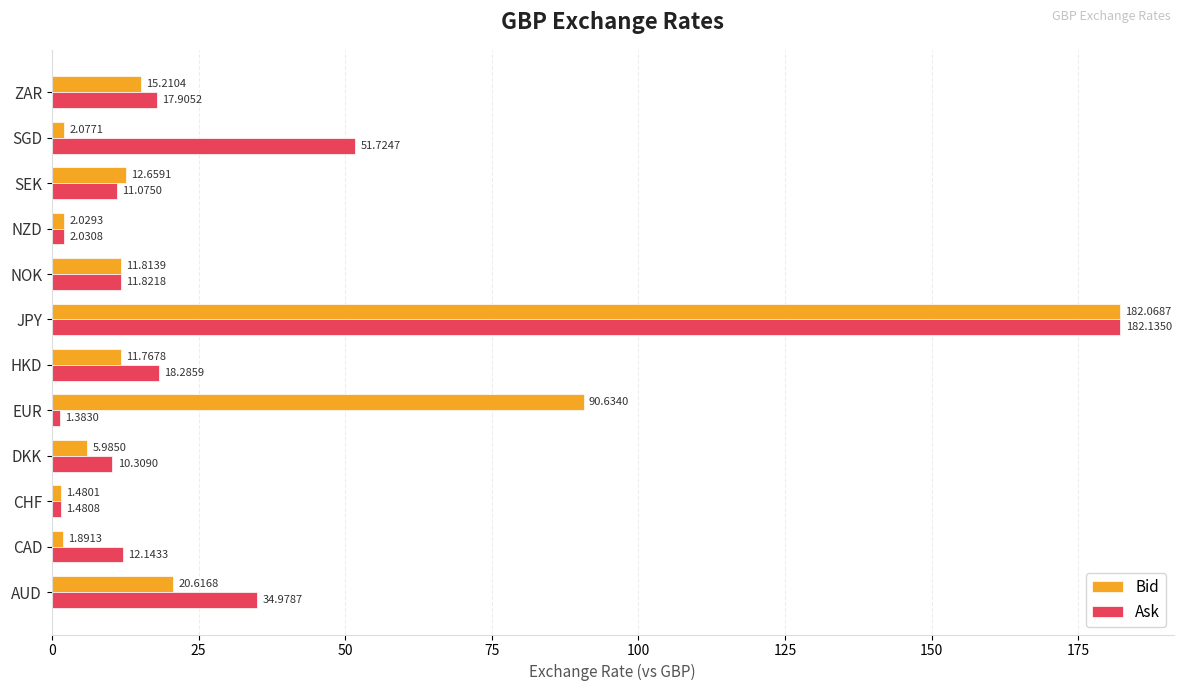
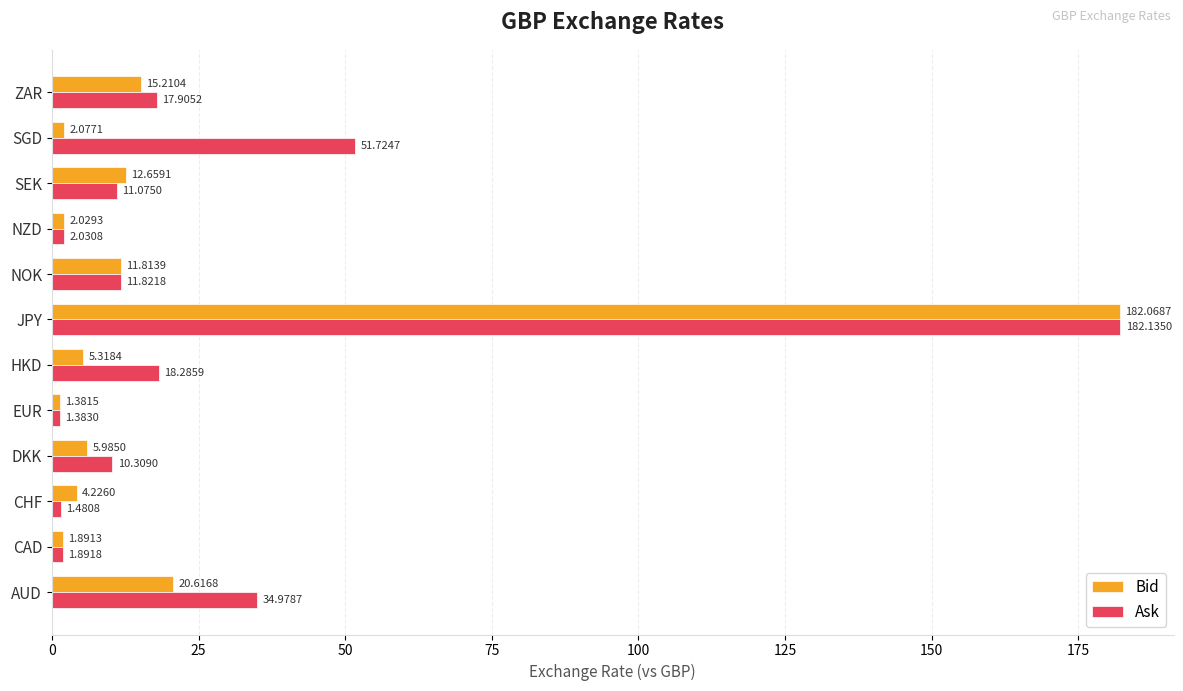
  {
    "Bid": {
      "ZAR": 15.2104,
      "SGD": 2.0771,
      "SEK": 12.6591,
      "NZD": 2.0293,
      "NOK": 11.8139,
      "JPY": 182.0687,
-     "HKD": 11.7678,
-     "EUR": 90.6340,
+     "HKD": 5.3184,
+     "EUR": 1.3815,
      "DKK": 5.9850,
-     "CHF": 1.4801,
+     "CHF": 4.2260,
      "CAD": 1.8913,
      "AUD": 20.6168
    },
    "Ask": {
      "ZAR": 17.9052,
      "SGD": 51.7247,
      "SEK": 11.0750,
      "NZD": 2.0308,
      "NOK": 11.8218,
      "JPY": 182.1350,
      "HKD": 18.2859,
      "EUR": 1.3830,
      "DKK": 10.3090,
      "CHF": 1.4808,
-     "CAD": 12.1433,
+     "CAD": 1.8918,
      "AUD": 34.9787
    }
  }
